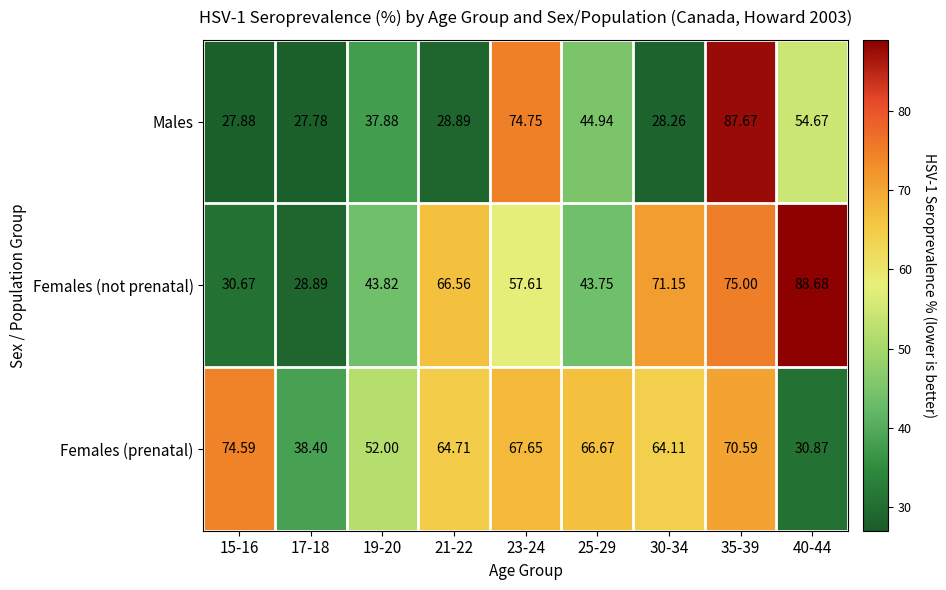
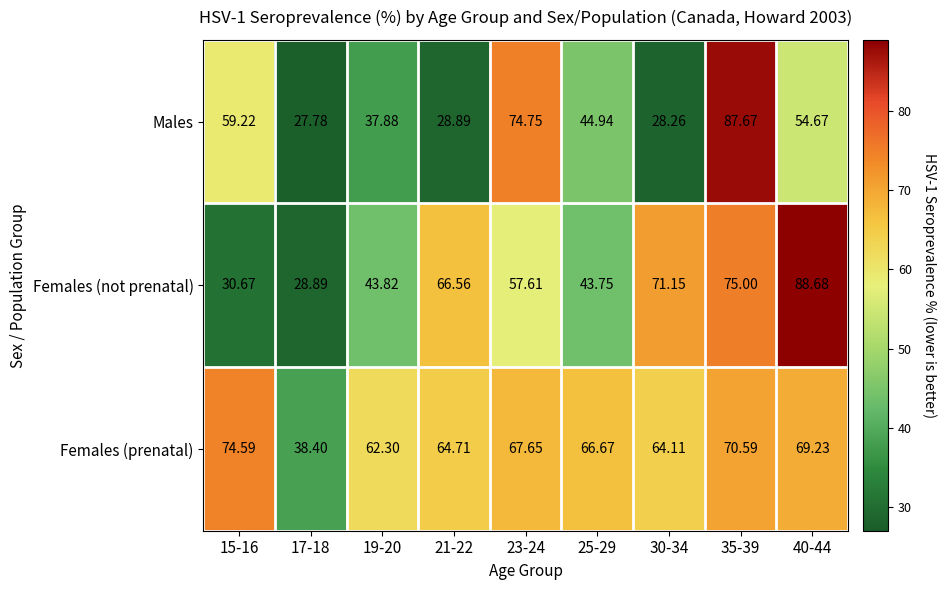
  {
    "Males": {
-     "15-16": 27.88,
+     "15-16": 59.22,
      "17-18": 27.78,
      "19-20": 37.88,
      "21-22": 28.89,
      "23-24": 74.75,
      "25-29": 44.94,
      "30-34": 28.26,
      "35-39": 87.67,
      "40-44": 54.67
    },
    "Females (not prenatal)": {
      "15-16": 30.67,
      "17-18": 28.89,
      "19-20": 43.82,
      "21-22": 66.56,
      "23-24": 57.61,
      "25-29": 43.75,
      "30-34": 71.15,
      "35-39": 75.00,
      "40-44": 88.68
    },
    "Females (prenatal)": {
      "15-16": 74.59,
      "17-18": 38.40,
-     "19-20": 52.00,
+     "19-20": 62.30,
      "21-22": 64.71,
      "23-24": 67.65,
      "25-29": 66.67,
      "30-34": 64.11,
      "35-39": 70.59,
-     "40-44": 30.87
+     "40-44": 69.23
    }
  }
